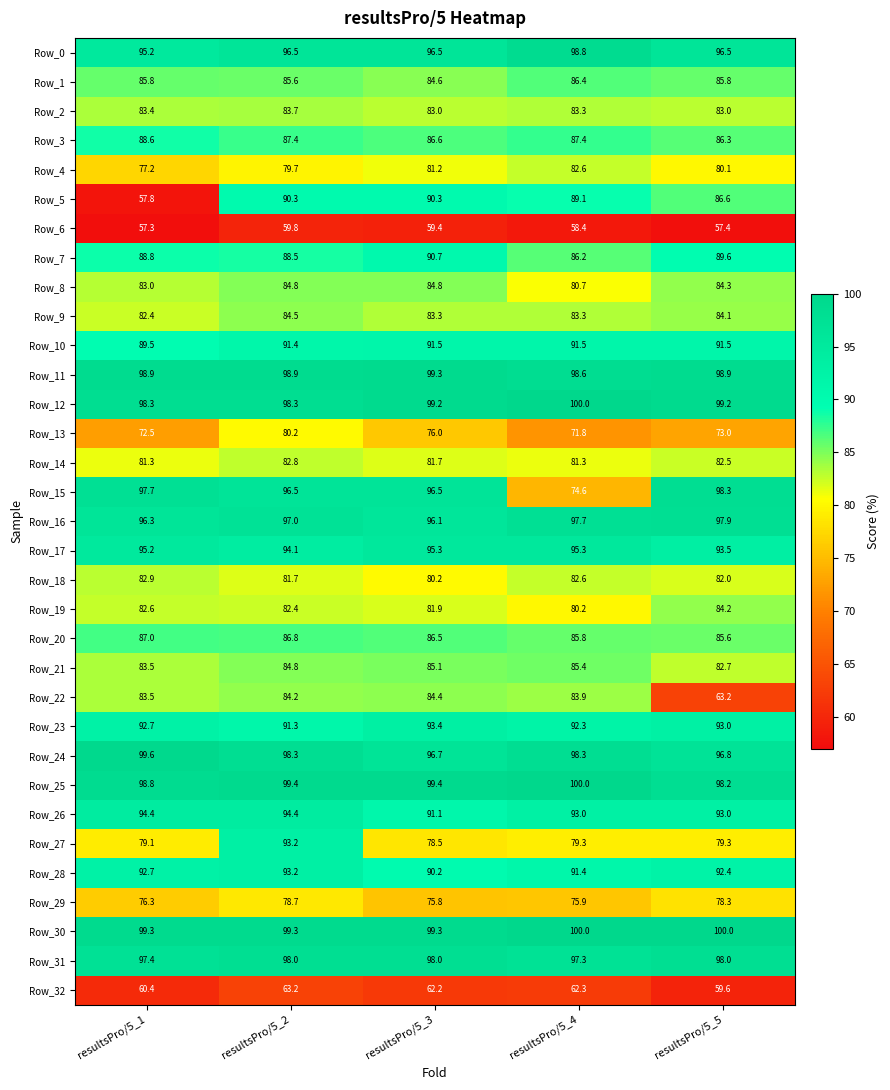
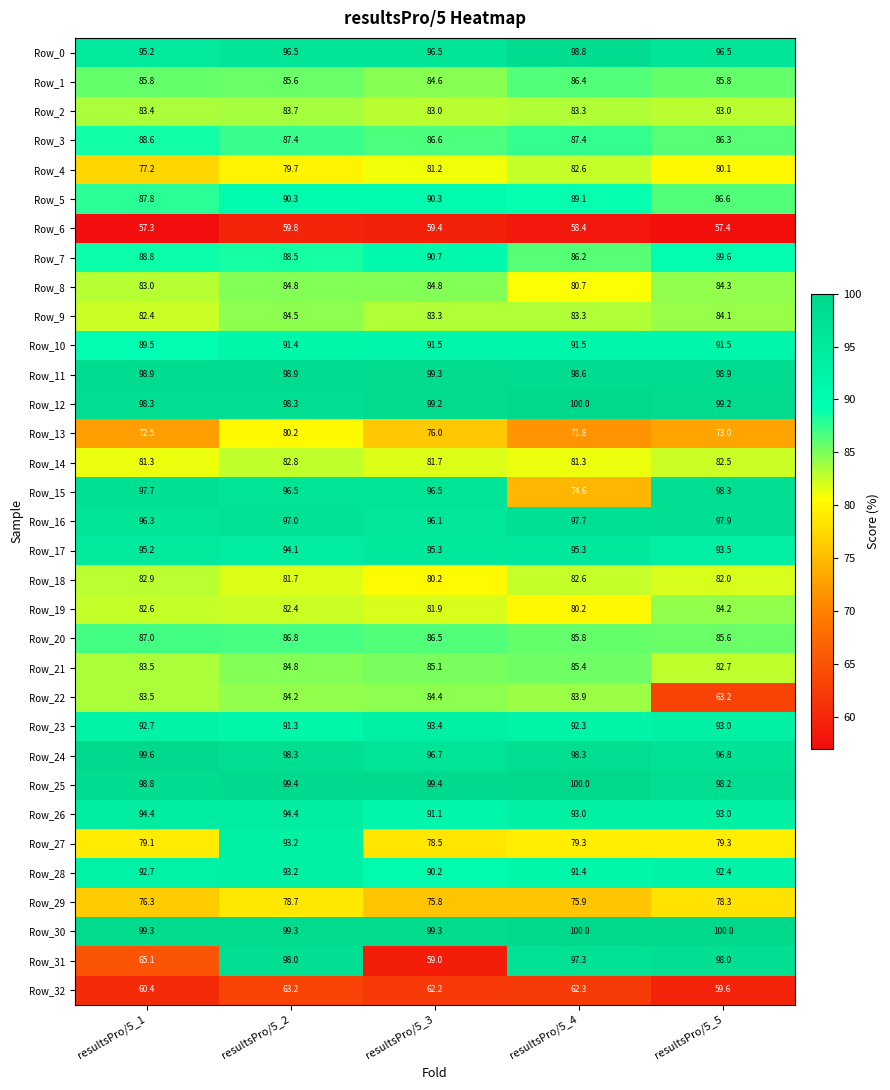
  {
    "Row_0": {
      "resultsPro/5_1": 95.2,
      "resultsPro/5_2": 96.5,
      "resultsPro/5_3": 96.5,
      "resultsPro/5_4": 98.8,
      "resultsPro/5_5": 96.5
    },
    "Row_1": {
      "resultsPro/5_1": 85.8,
      "resultsPro/5_2": 85.6,
      "resultsPro/5_3": 84.6,
      "resultsPro/5_4": 86.4,
      "resultsPro/5_5": 85.8
    },
    "Row_2": {
      "resultsPro/5_1": 83.4,
      "resultsPro/5_2": 83.7,
      "resultsPro/5_3": 83.0,
      "resultsPro/5_4": 83.3,
      "resultsPro/5_5": 83.0
    },
    "Row_3": {
      "resultsPro/5_1": 88.6,
      "resultsPro/5_2": 87.4,
      "resultsPro/5_3": 86.6,
      "resultsPro/5_4": 87.4,
      "resultsPro/5_5": 86.3
    },
    "Row_4": {
      "resultsPro/5_1": 77.2,
      "resultsPro/5_2": 79.7,
      "resultsPro/5_3": 81.2,
      "resultsPro/5_4": 82.6,
      "resultsPro/5_5": 80.1
    },
    "Row_5": {
-     "resultsPro/5_1": 57.8,
+     "resultsPro/5_1": 87.8,
      "resultsPro/5_2": 90.3,
      "resultsPro/5_3": 90.3,
      "resultsPro/5_4": 89.1,
      "resultsPro/5_5": 86.6
    },
    "Row_6": {
      "resultsPro/5_1": 57.3,
      "resultsPro/5_2": 59.8,
      "resultsPro/5_3": 59.4,
      "resultsPro/5_4": 58.4,
      "resultsPro/5_5": 57.4
    },
    "Row_7": {
      "resultsPro/5_1": 88.8,
      "resultsPro/5_2": 88.5,
      "resultsPro/5_3": 90.7,
      "resultsPro/5_4": 86.2,
      "resultsPro/5_5": 89.6
    },
    "Row_8": {
      "resultsPro/5_1": 83.0,
      "resultsPro/5_2": 84.8,
      "resultsPro/5_3": 84.8,
      "resultsPro/5_4": 80.7,
      "resultsPro/5_5": 84.3
    },
    "Row_9": {
      "resultsPro/5_1": 82.4,
      "resultsPro/5_2": 84.5,
      "resultsPro/5_3": 83.3,
      "resultsPro/5_4": 83.3,
      "resultsPro/5_5": 84.1
    },
    "Row_10": {
      "resultsPro/5_1": 89.5,
      "resultsPro/5_2": 91.4,
      "resultsPro/5_3": 91.5,
      "resultsPro/5_4": 91.5,
      "resultsPro/5_5": 91.5
    },
    "Row_11": {
      "resultsPro/5_1": 98.9,
      "resultsPro/5_2": 98.9,
      "resultsPro/5_3": 99.3,
      "resultsPro/5_4": 98.6,
      "resultsPro/5_5": 98.9
    },
    "Row_12": {
      "resultsPro/5_1": 98.3,
      "resultsPro/5_2": 98.3,
      "resultsPro/5_3": 99.2,
      "resultsPro/5_4": 100.0,
      "resultsPro/5_5": 99.2
    },
    "Row_13": {
      "resultsPro/5_1": 72.5,
      "resultsPro/5_2": 80.2,
      "resultsPro/5_3": 76.0,
      "resultsPro/5_4": 71.8,
      "resultsPro/5_5": 73.0
    },
    "Row_14": {
      "resultsPro/5_1": 81.3,
      "resultsPro/5_2": 82.8,
      "resultsPro/5_3": 81.7,
      "resultsPro/5_4": 81.3,
      "resultsPro/5_5": 82.5
    },
    "Row_15": {
      "resultsPro/5_1": 97.7,
      "resultsPro/5_2": 96.5,
      "resultsPro/5_3": 96.5,
      "resultsPro/5_4": 74.6,
      "resultsPro/5_5": 98.3
    },
    "Row_16": {
      "resultsPro/5_1": 96.3,
      "resultsPro/5_2": 97.0,
      "resultsPro/5_3": 96.1,
      "resultsPro/5_4": 97.7,
      "resultsPro/5_5": 97.9
    },
    "Row_17": {
      "resultsPro/5_1": 95.2,
      "resultsPro/5_2": 94.1,
      "resultsPro/5_3": 95.3,
      "resultsPro/5_4": 95.3,
      "resultsPro/5_5": 93.5
    },
    "Row_18": {
      "resultsPro/5_1": 82.9,
      "resultsPro/5_2": 81.7,
      "resultsPro/5_3": 80.2,
      "resultsPro/5_4": 82.6,
      "resultsPro/5_5": 82.0
    },
    "Row_19": {
      "resultsPro/5_1": 82.6,
      "resultsPro/5_2": 82.4,
      "resultsPro/5_3": 81.9,
      "resultsPro/5_4": 80.2,
      "resultsPro/5_5": 84.2
    },
    "Row_20": {
      "resultsPro/5_1": 87.0,
      "resultsPro/5_2": 86.8,
      "resultsPro/5_3": 86.5,
      "resultsPro/5_4": 85.8,
      "resultsPro/5_5": 85.6
    },
    "Row_21": {
      "resultsPro/5_1": 83.5,
      "resultsPro/5_2": 84.8,
      "resultsPro/5_3": 85.1,
      "resultsPro/5_4": 85.4,
      "resultsPro/5_5": 82.7
    },
    "Row_22": {
      "resultsPro/5_1": 83.5,
      "resultsPro/5_2": 84.2,
      "resultsPro/5_3": 84.4,
      "resultsPro/5_4": 83.9,
      "resultsPro/5_5": 63.2
    },
    "Row_23": {
      "resultsPro/5_1": 92.7,
      "resultsPro/5_2": 91.3,
      "resultsPro/5_3": 93.4,
      "resultsPro/5_4": 92.3,
      "resultsPro/5_5": 93.0
    },
    "Row_24": {
      "resultsPro/5_1": 99.6,
      "resultsPro/5_2": 98.3,
      "resultsPro/5_3": 96.7,
      "resultsPro/5_4": 98.3,
      "resultsPro/5_5": 96.8
    },
    "Row_25": {
      "resultsPro/5_1": 98.8,
      "resultsPro/5_2": 99.4,
      "resultsPro/5_3": 99.4,
      "resultsPro/5_4": 100.0,
      "resultsPro/5_5": 98.2
    },
    "Row_26": {
      "resultsPro/5_1": 94.4,
      "resultsPro/5_2": 94.4,
      "resultsPro/5_3": 91.1,
      "resultsPro/5_4": 93.0,
      "resultsPro/5_5": 93.0
    },
    "Row_27": {
      "resultsPro/5_1": 79.1,
      "resultsPro/5_2": 93.2,
      "resultsPro/5_3": 78.5,
      "resultsPro/5_4": 79.3,
      "resultsPro/5_5": 79.3
    },
    "Row_28": {
      "resultsPro/5_1": 92.7,
      "resultsPro/5_2": 93.2,
      "resultsPro/5_3": 90.2,
      "resultsPro/5_4": 91.4,
      "resultsPro/5_5": 92.4
    },
    "Row_29": {
      "resultsPro/5_1": 76.3,
      "resultsPro/5_2": 78.7,
      "resultsPro/5_3": 75.8,
      "resultsPro/5_4": 75.9,
      "resultsPro/5_5": 78.3
    },
    "Row_30": {
      "resultsPro/5_1": 99.3,
      "resultsPro/5_2": 99.3,
      "resultsPro/5_3": 99.3,
      "resultsPro/5_4": 100.0,
      "resultsPro/5_5": 100.0
    },
    "Row_31": {
-     "resultsPro/5_1": 97.4,
+     "resultsPro/5_1": 65.1,
      "resultsPro/5_2": 98.0,
-     "resultsPro/5_3": 98.0,
+     "resultsPro/5_3": 59.0,
      "resultsPro/5_4": 97.3,
      "resultsPro/5_5": 98.0
    },
    "Row_32": {
      "resultsPro/5_1": 60.4,
      "resultsPro/5_2": 63.2,
      "resultsPro/5_3": 62.2,
      "resultsPro/5_4": 62.3,
      "resultsPro/5_5": 59.6
    }
  }
